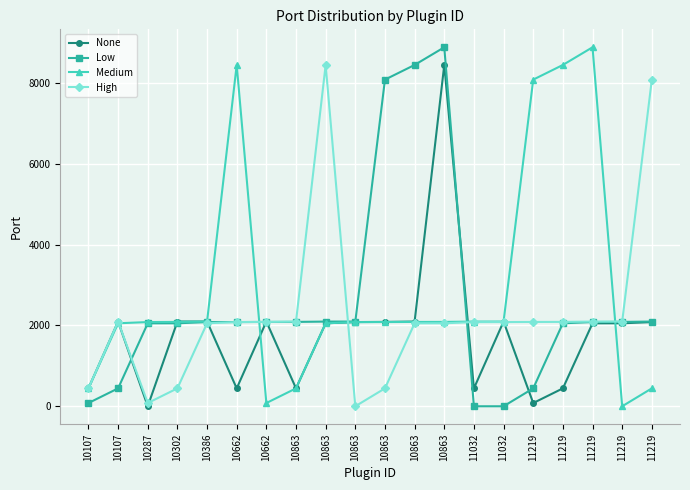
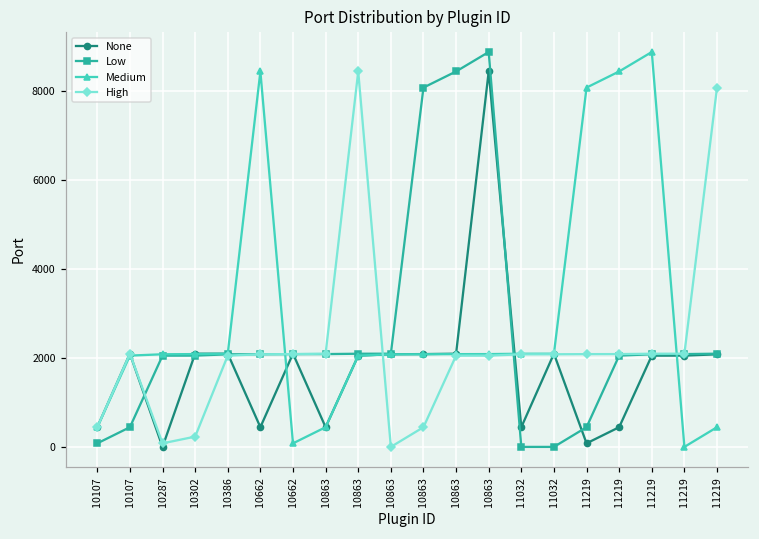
  {
    "High": {
      "10287": 100,
-     "10302": 400
+     "10302": 200
    }
  }
